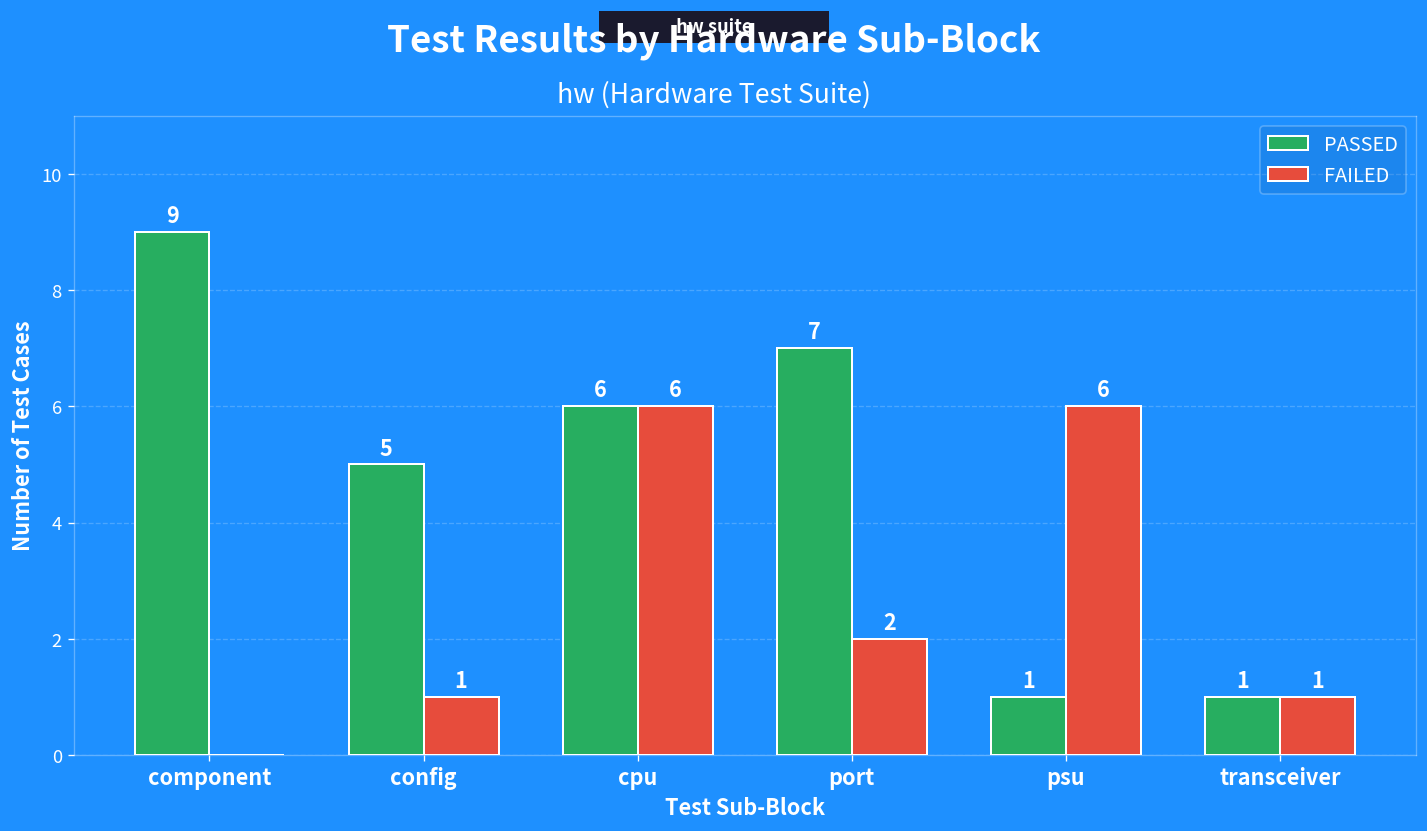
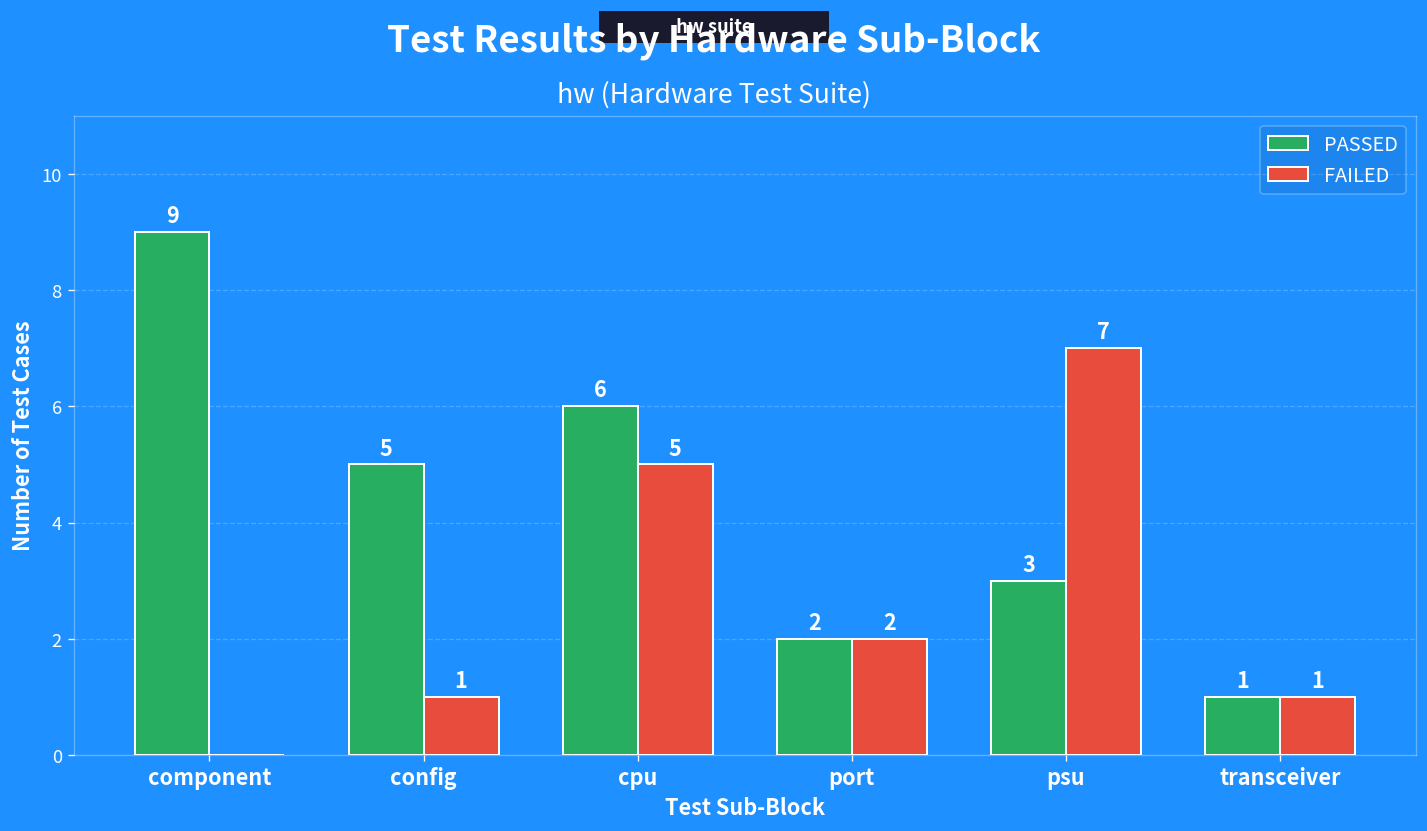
  {
    "PASSED": {
      "component": 9,
      "config": 5,
      "cpu": 6,
-     "port": 7,
-     "psu": 1,
+     "port": 2,
+     "psu": 3,
      "transceiver": 1
    },
    "FAILED": {
      "config": 1,
-     "cpu": 6,
+     "cpu": 5,
      "port": 2,
-     "psu": 6,
+     "psu": 7,
      "transceiver": 1
    }
  }
